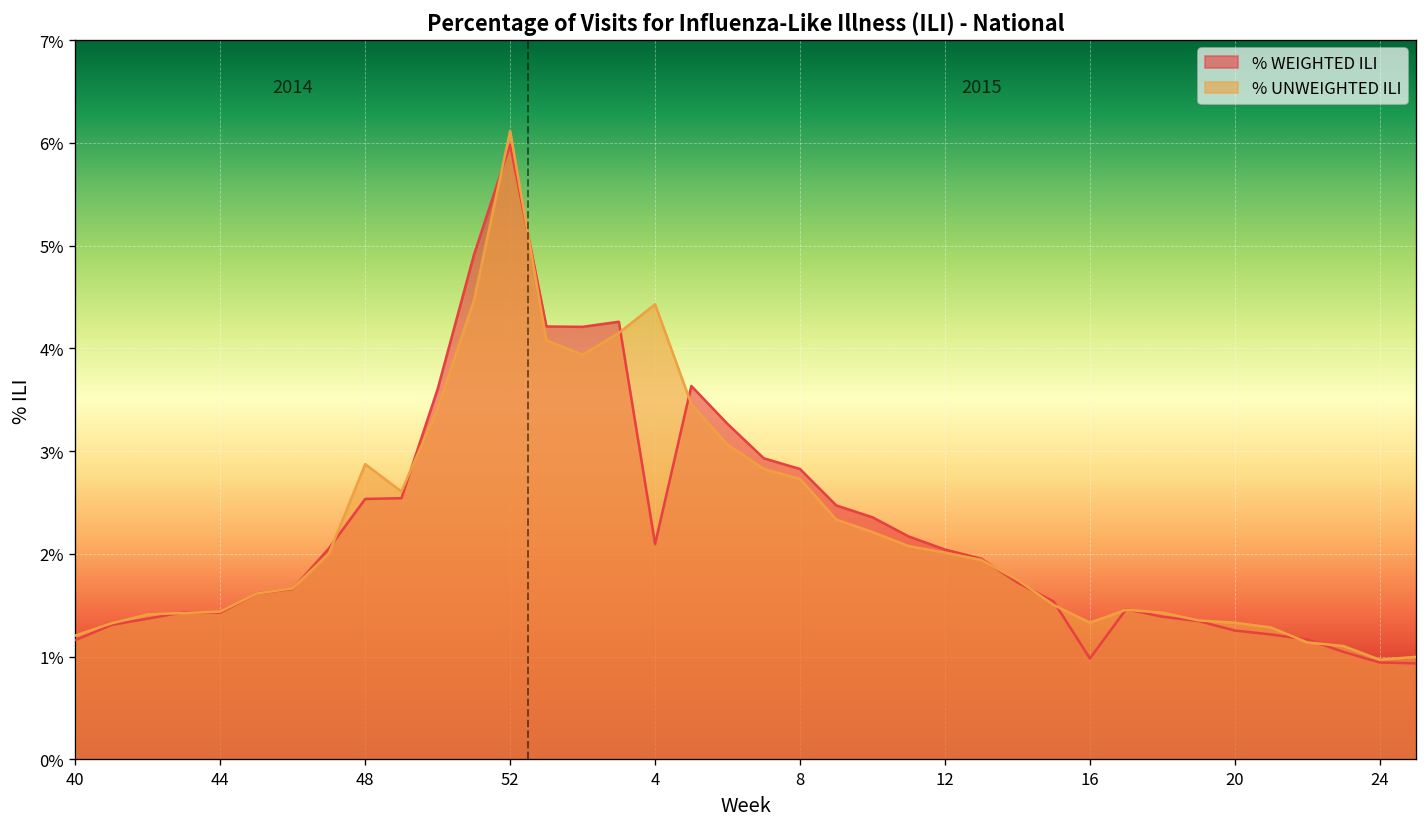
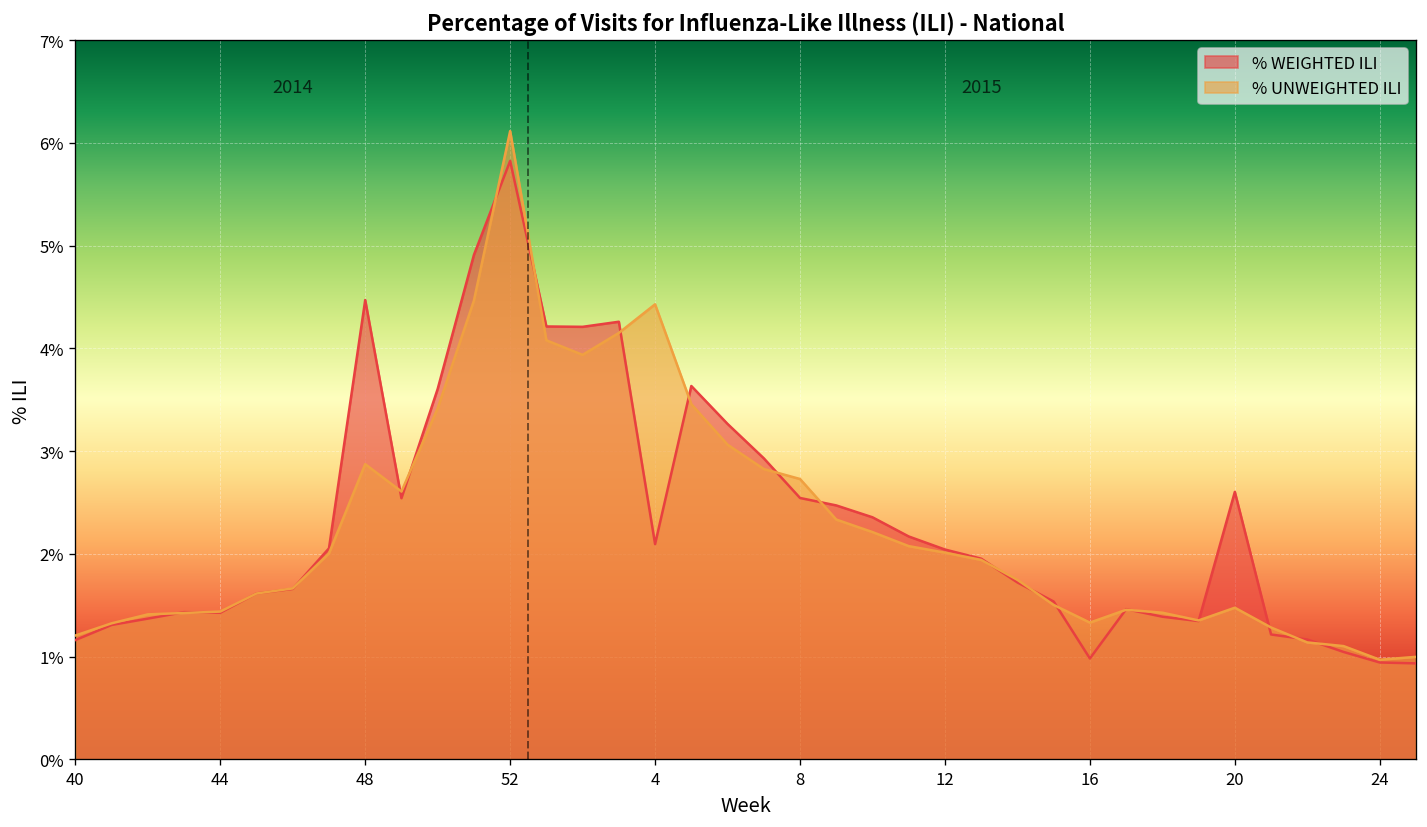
  {
    "% WEIGHTED ILI": {
      "40": "1.2%",
-     "48": "2.5%",
-     "52": "6.0%",
+     "48": "4.5%",
+     "52": "5.8%",
      "4": "2.1%",
-     "8": "2.8%",
+     "8": "2.5%",
      "12": "2.0%",
      "16": "1.0%",
-     "20": "1.3%"
+     "20": "2.6%"
    },
    "% UNWEIGHTED ILI": {
      "40": "1.2%",
      "48": "2.9%",
      "52": "6.1%",
      "4": "4.4%",
      "8": "2.7%",
      "12": "2.0%",
      "16": "1.3%",
-     "20": "1.3%"
+     "20": "1.5%"
    }
  }
